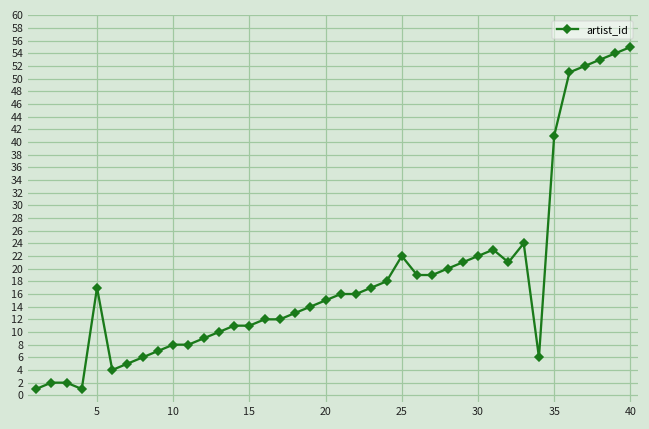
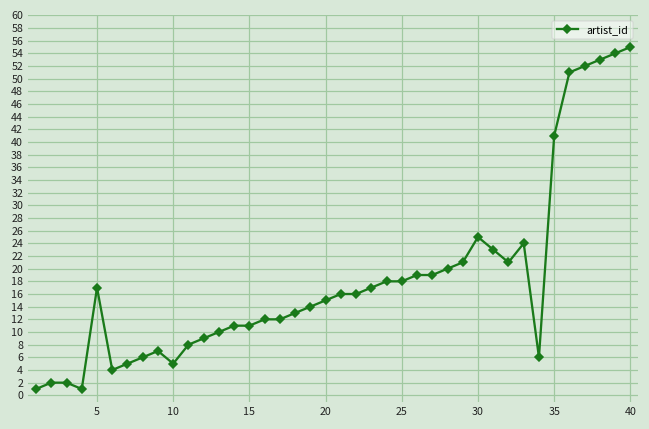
  {
    "5": 17,
-   "10": 8,
+   "10": 5,
    "15": 11,
    "20": 15,
-   "25": 22,
-   "30": 22,
+   "25": 18,
+   "30": 25,
    "35": 41,
    "40": 55
  }
